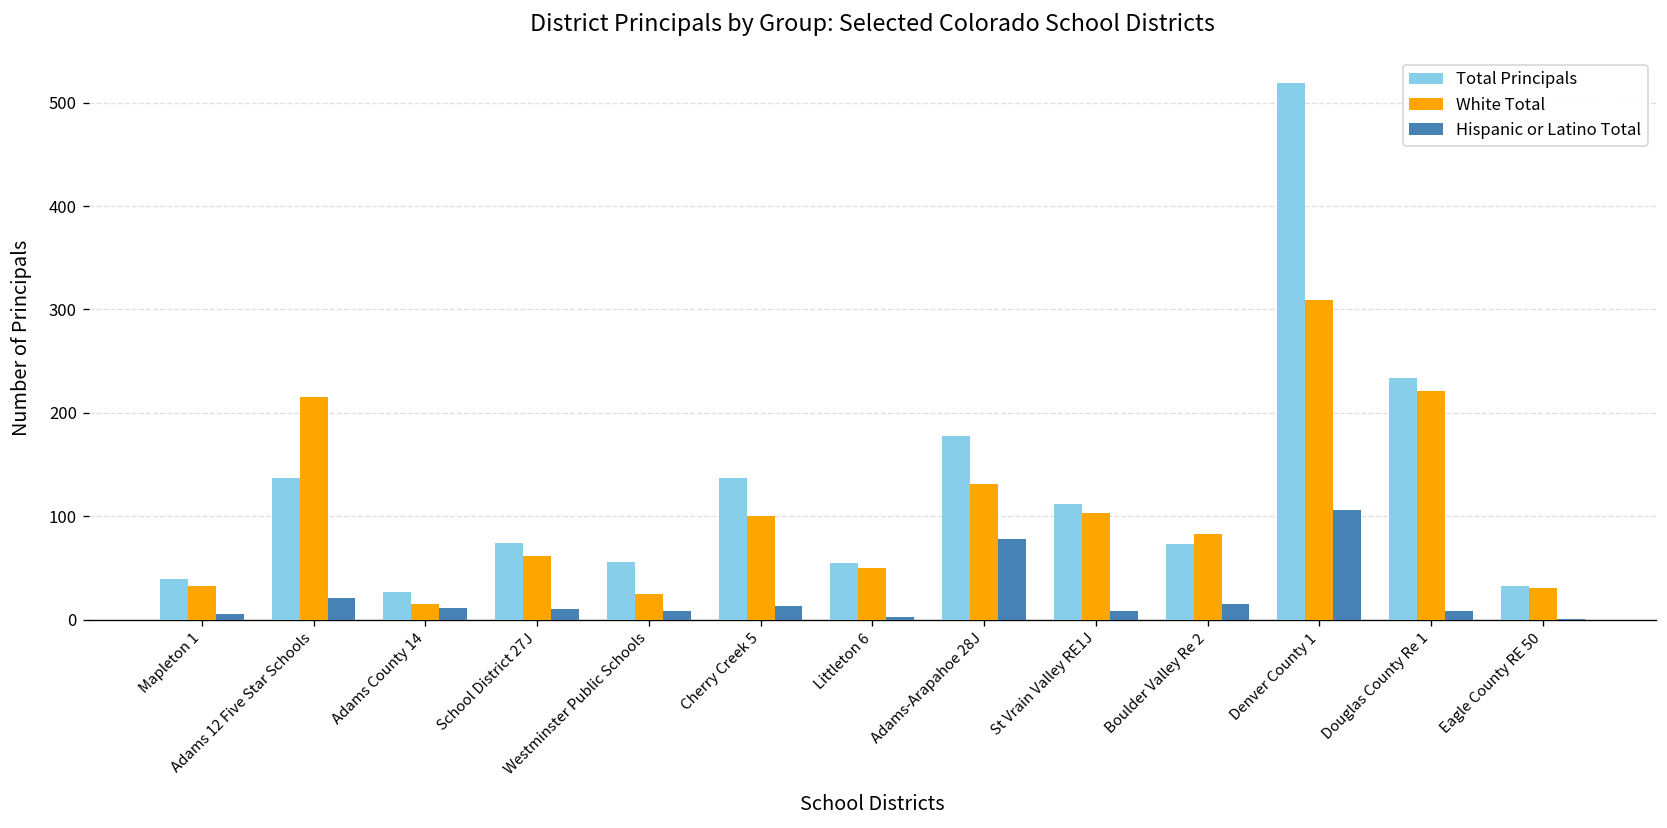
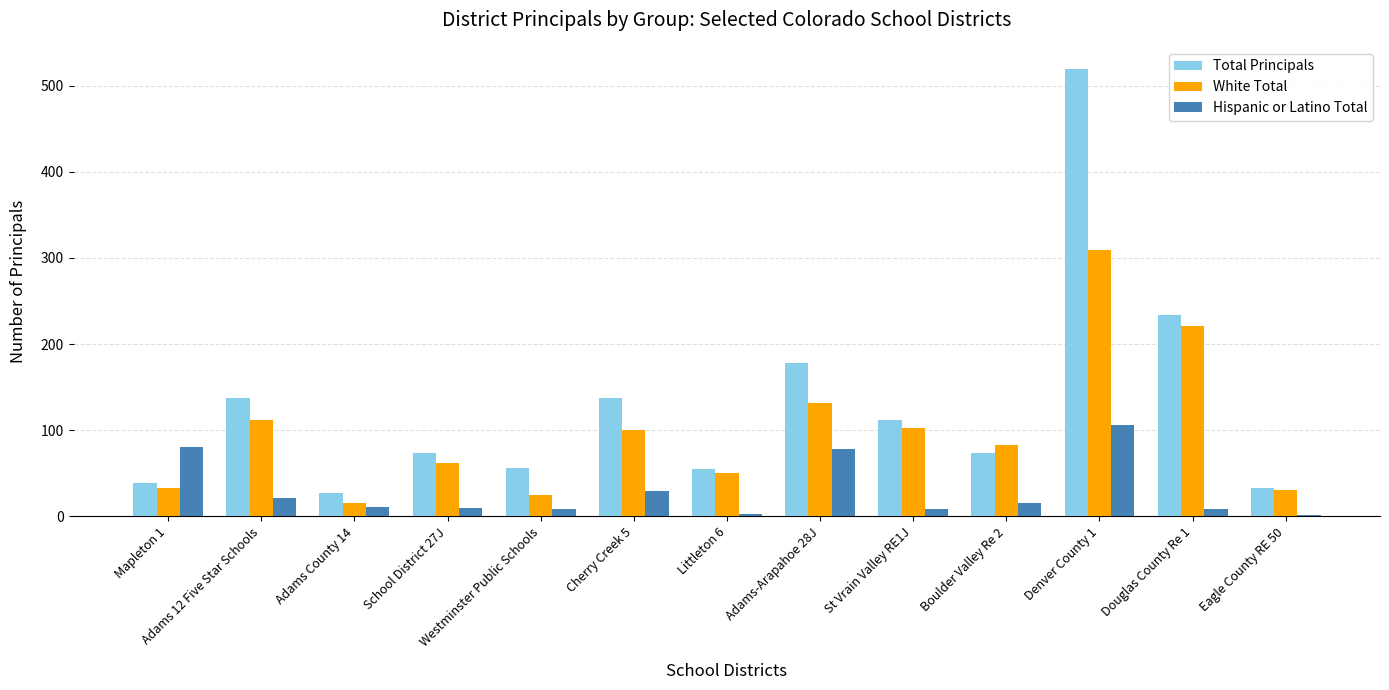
  {
    "Total Principals": {
      "Mapleton 1": 40,
      "Adams 12 Five Star Schools": 140,
      "Adams County 14": 30,
      "School District 27J": 70,
      "Westminster Public Schools": 60,
      "Cherry Creek 5": 140,
      "Littleton 6": 60,
      "Adams-Arapahoe 28J": 180,
      "St Vrain Valley RE1J": 110,
      "Boulder Valley Re 2": 70,
      "Denver County 1": 520,
      "Douglas County Re 1": 230,
      "Eagle County RE 50": 30
    },
    "White Total": {
      "Mapleton 1": 30,
-     "Adams 12 Five Star Schools": 220,
+     "Adams 12 Five Star Schools": 110,
      "Adams County 14": 20,
      "School District 27J": 60,
      "Westminster Public Schools": 30,
      "Cherry Creek 5": 100,
      "Littleton 6": 50,
      "Adams-Arapahoe 28J": 130,
      "St Vrain Valley RE1J": 100,
      "Boulder Valley Re 2": 80,
      "Denver County 1": 310,
      "Douglas County Re 1": 220,
      "Eagle County RE 50": 30
    },
    "Hispanic or Latino Total": {
-     "Mapleton 1": 10,
+     "Mapleton 1": 80,
      "Adams 12 Five Star Schools": 20,
      "Adams County 14": 10,
      "School District 27J": 10,
      "Westminster Public Schools": 10,
-     "Cherry Creek 5": 10,
+     "Cherry Creek 5": 30,
      "Littleton 6": 0,
      "Adams-Arapahoe 28J": 80,
      "St Vrain Valley RE1J": 10,
      "Boulder Valley Re 2": 20,
      "Denver County 1": 110,
      "Douglas County Re 1": 10
    }
  }
